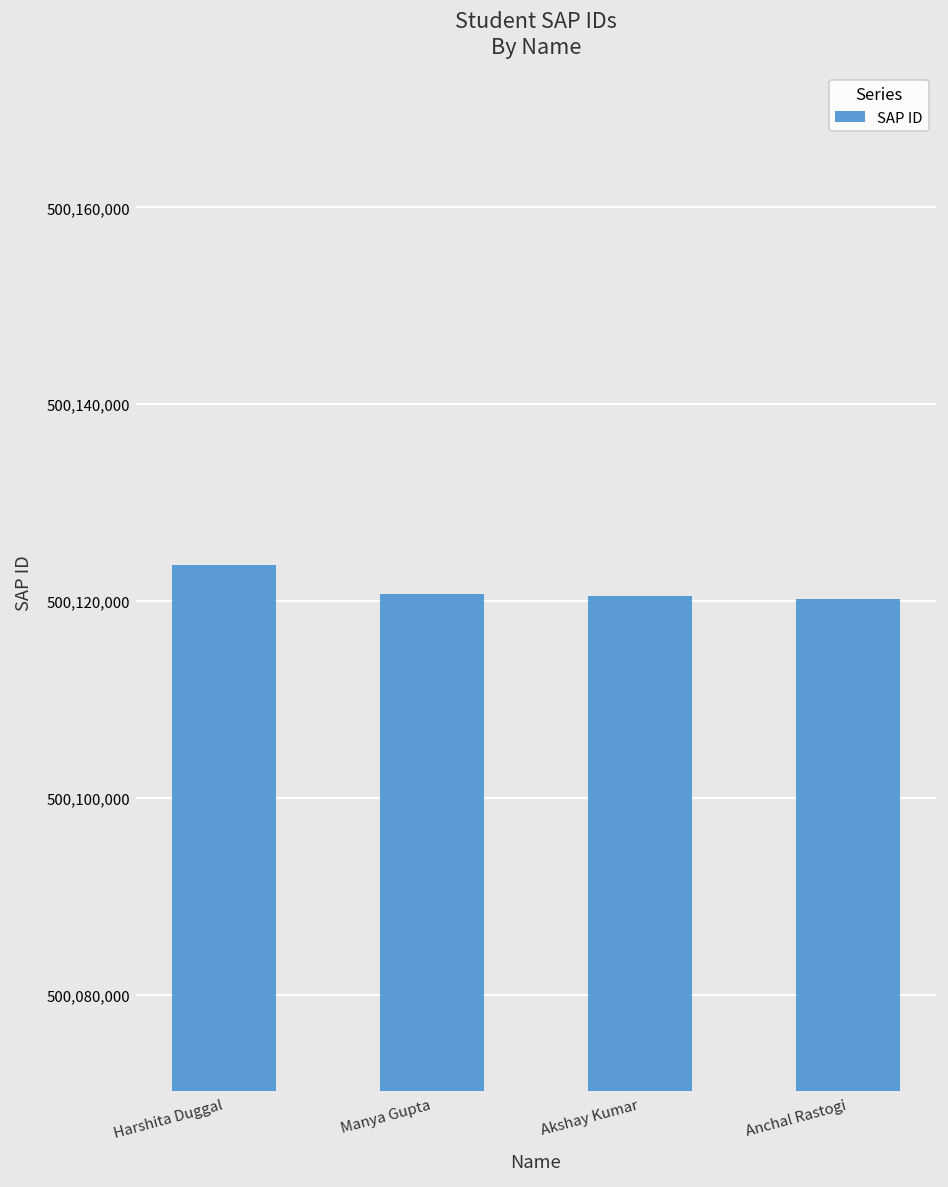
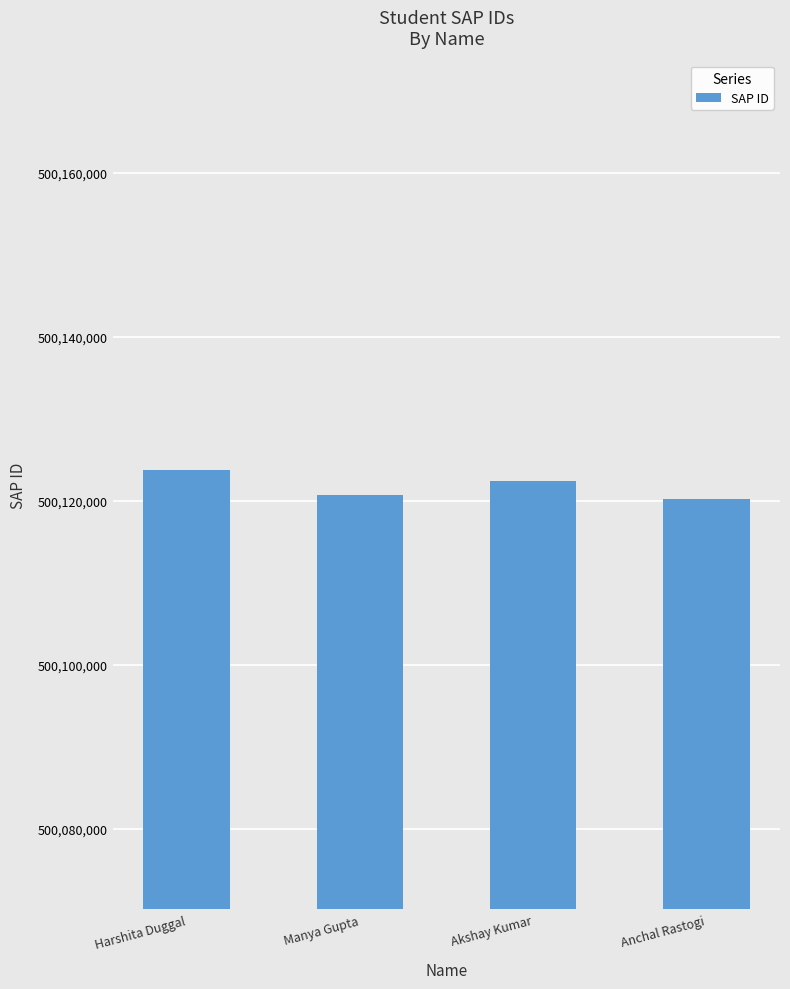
  {
    "Harshita Duggal": "500,124,000",
    "Manya Gupta": "500,121,000",
-   "Akshay Kumar": "500,120,000",
+   "Akshay Kumar": "500,122,000",
    "Anchal Rastogi": "500,120,000"
  }
